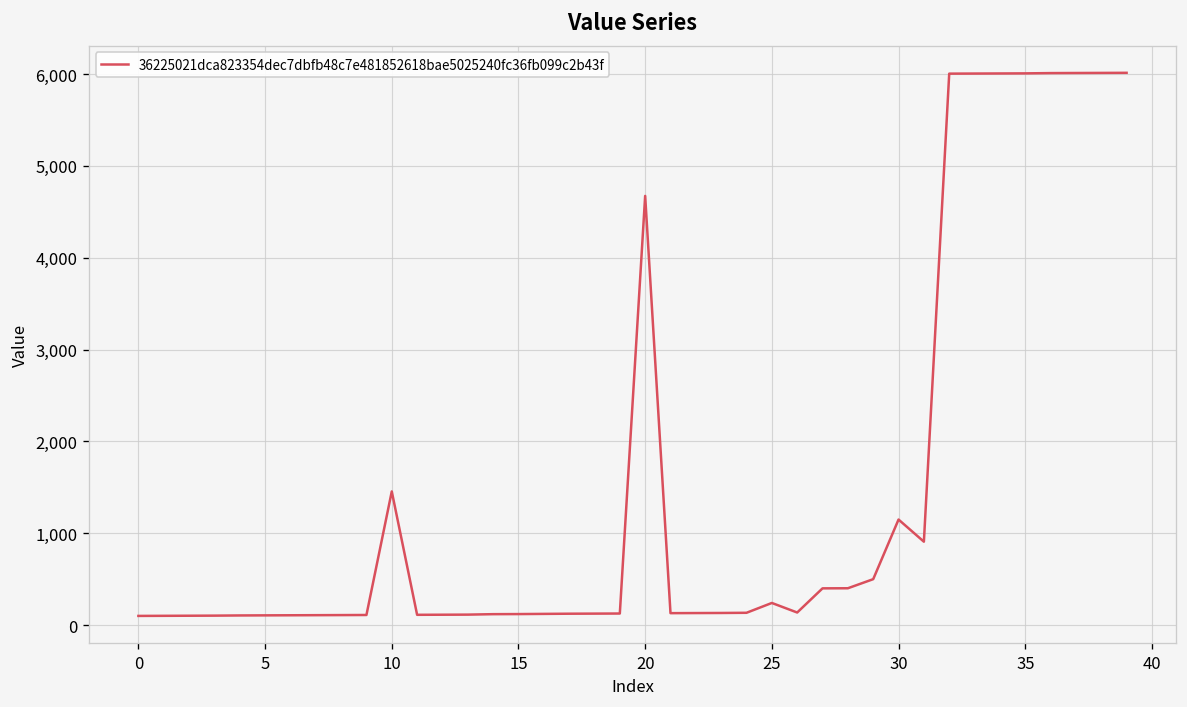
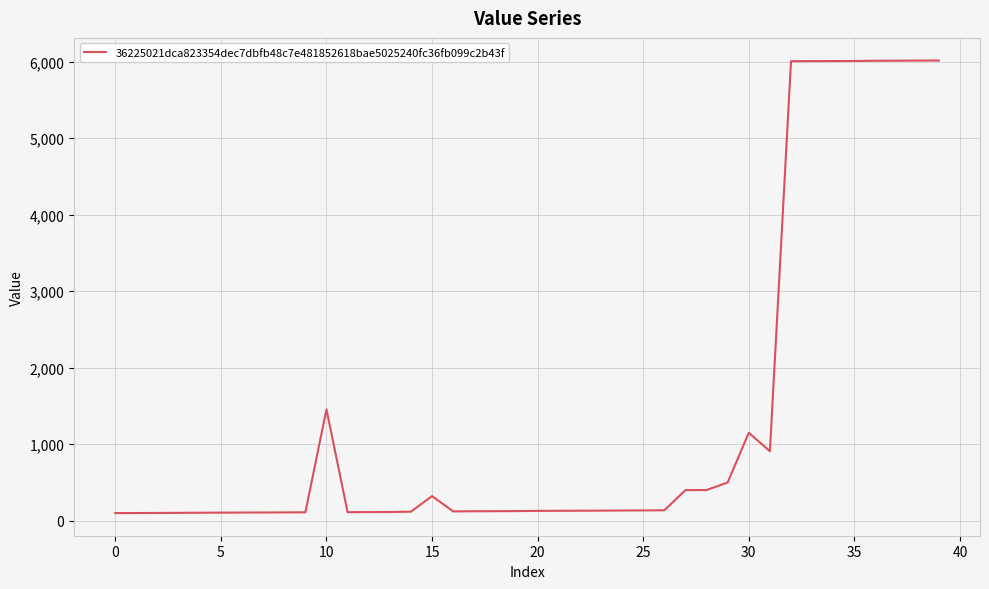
  {
    "0": "100",
    "5": "100",
    "10": "1,500",
-   "15": "100",
-   "20": "4,700",
-   "25": "200",
+   "15": "300",
+   "20": "100",
+   "25": "100",
    "30": "1,200",
    "35": "6,000"
  }
